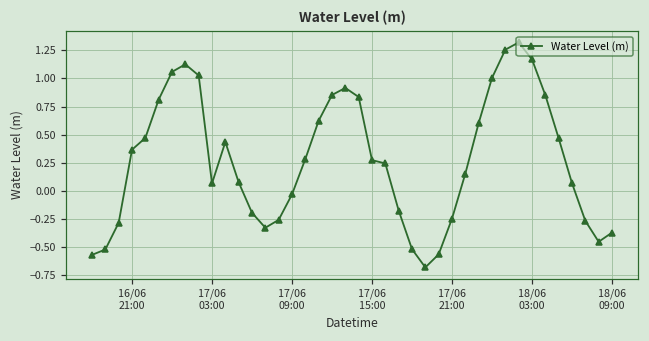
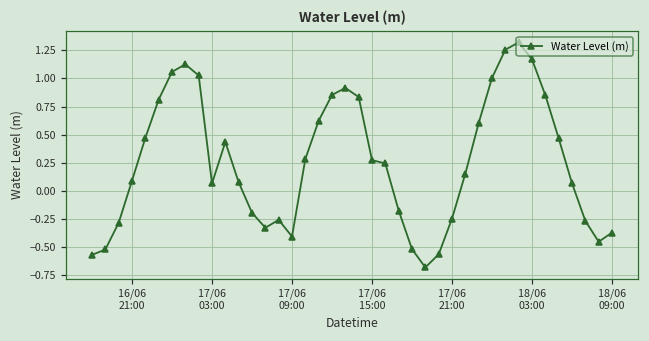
  {
-   "16/06 21:00": 0.37,
+   "16/06 21:00": 0.09,
    "17/06 03:00": 0.07,
-   "17/06 09:00": -0.03,
+   "17/06 09:00": -0.40,
    "17/06 15:00": 0.27,
    "17/06 21:00": -0.25,
    "18/06 03:00": 1.17,
    "18/06 09:00": -0.37
  }
